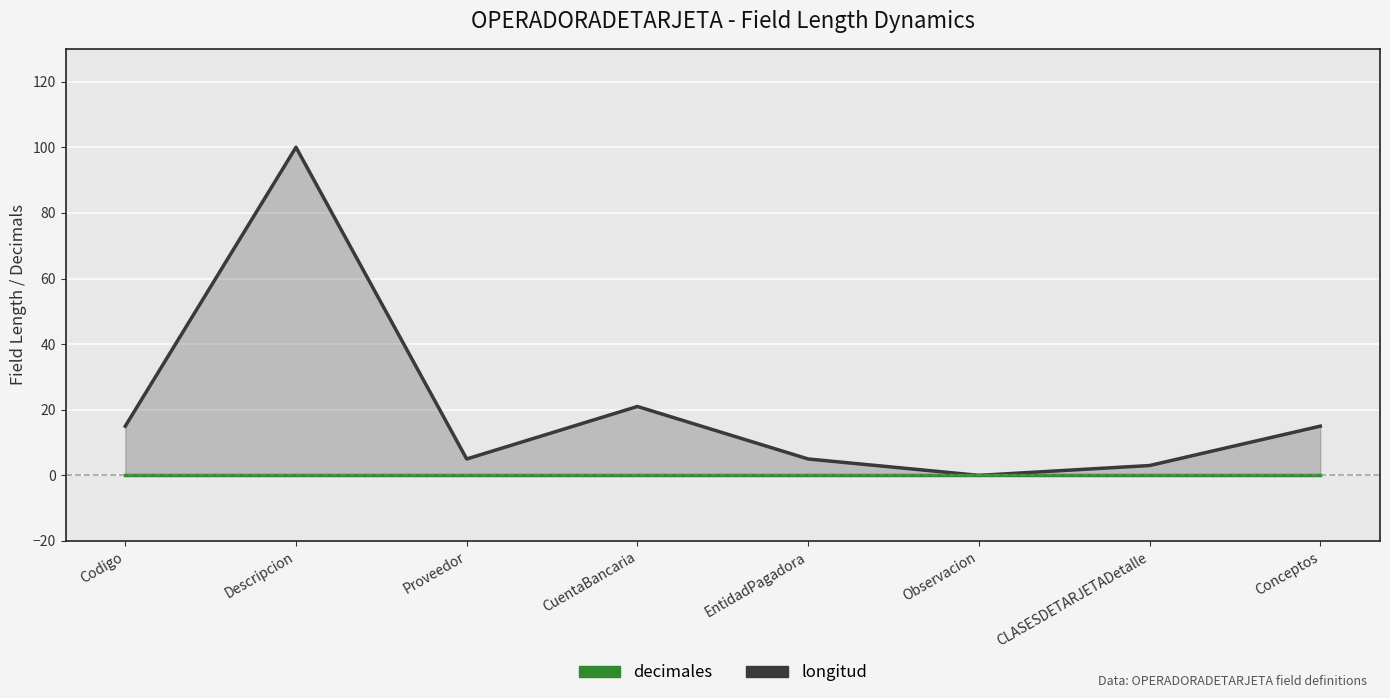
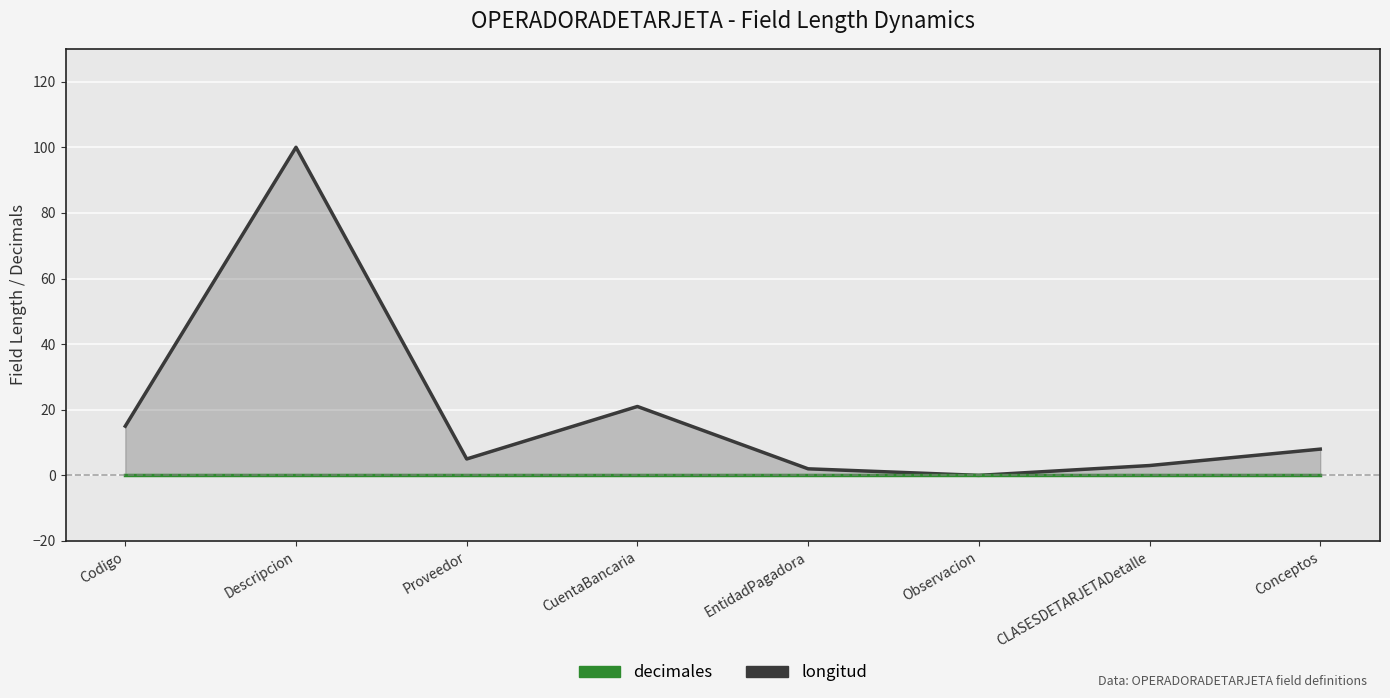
  {
    "longitud": {
      "Codigo": 15,
      "Descripcion": 100,
      "Proveedor": 5,
      "CuentaBancaria": 21,
-     "EntidadPagadora": 5,
+     "EntidadPagadora": 2,
      "CLASESDETARJETADetalle": 3,
-     "Conceptos": 15
+     "Conceptos": 8
    },
    "decimales": {
      "Codigo": 0,
      "Descripcion": 0,
      "Proveedor": 0,
      "CuentaBancaria": 0,
      "EntidadPagadora": 0,
      "CLASESDETARJETADetalle": 0,
      "Conceptos": 0
    }
  }
